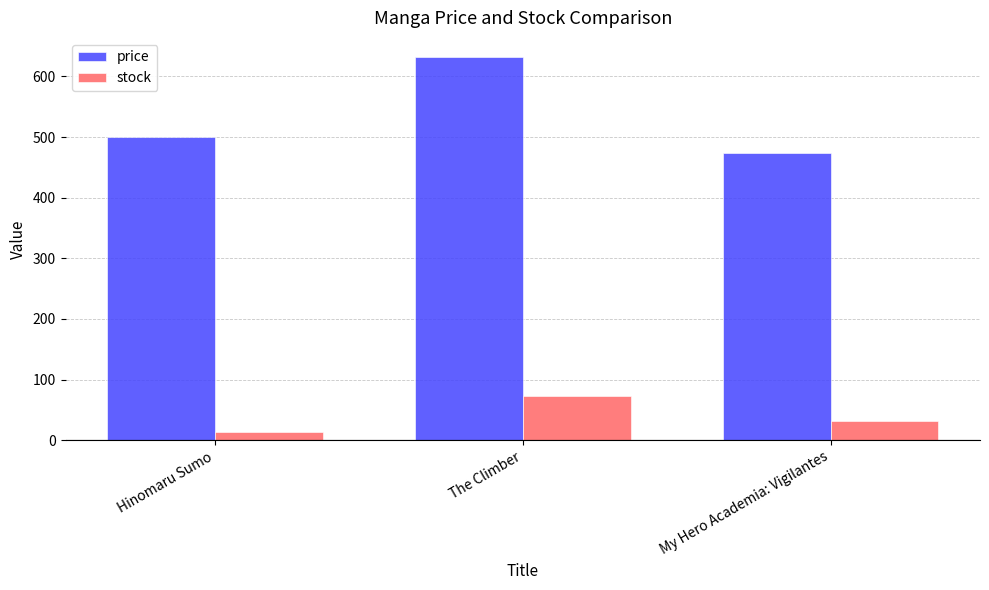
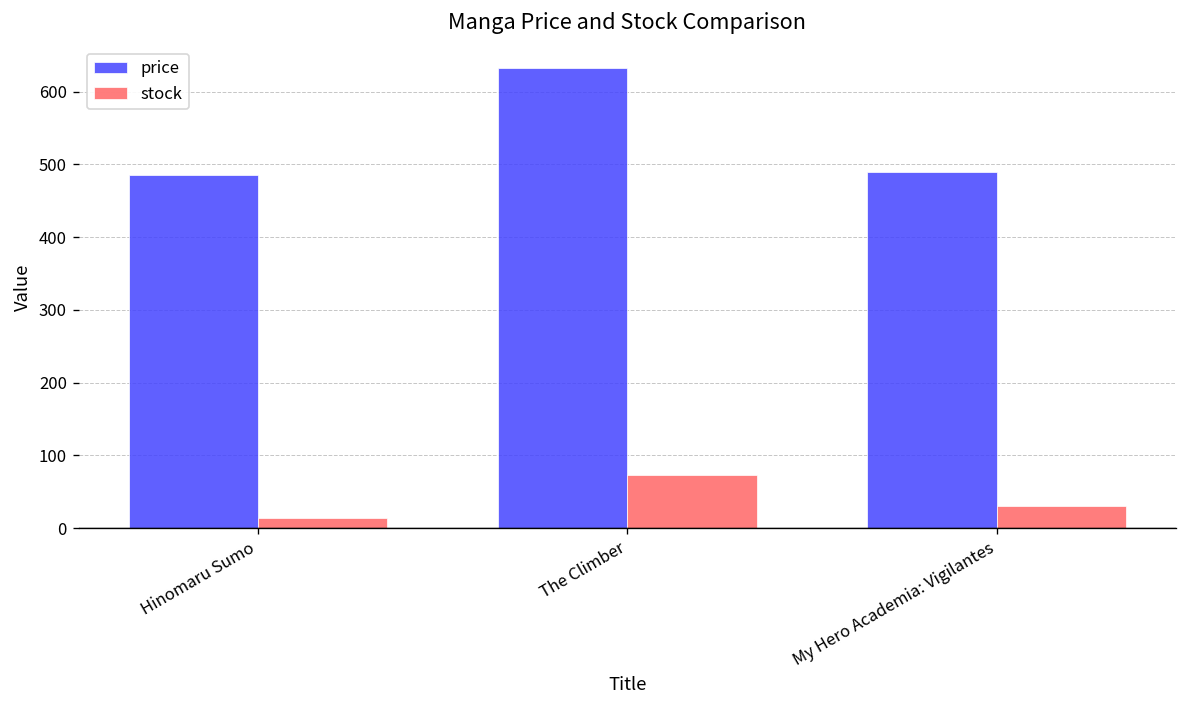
  {
    "price": {
-     "Hinomaru Sumo": 500,
+     "Hinomaru Sumo": 490,
      "The Climber": 630,
-     "My Hero Academia: Vigilantes": 470
+     "My Hero Academia: Vigilantes": 490
    },
    "stock": {
      "Hinomaru Sumo": 10,
      "The Climber": 70,
      "My Hero Academia: Vigilantes": 30
    }
  }
